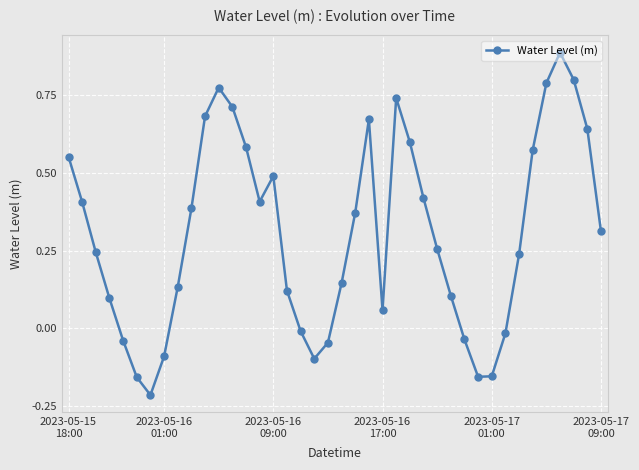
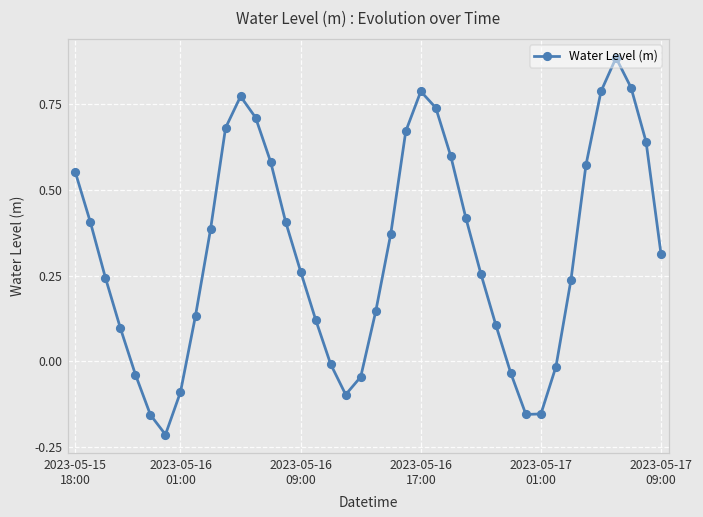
  {
    "2023-05-15 18:00": 0.55,
    "2023-05-16 01:00": -0.09,
-   "2023-05-16 09:00": 0.49,
-   "2023-05-16 17:00": 0.06,
+   "2023-05-16 09:00": 0.26,
+   "2023-05-16 17:00": 0.79,
    "2023-05-17 01:00": -0.15,
    "2023-05-17 09:00": 0.31
  }
